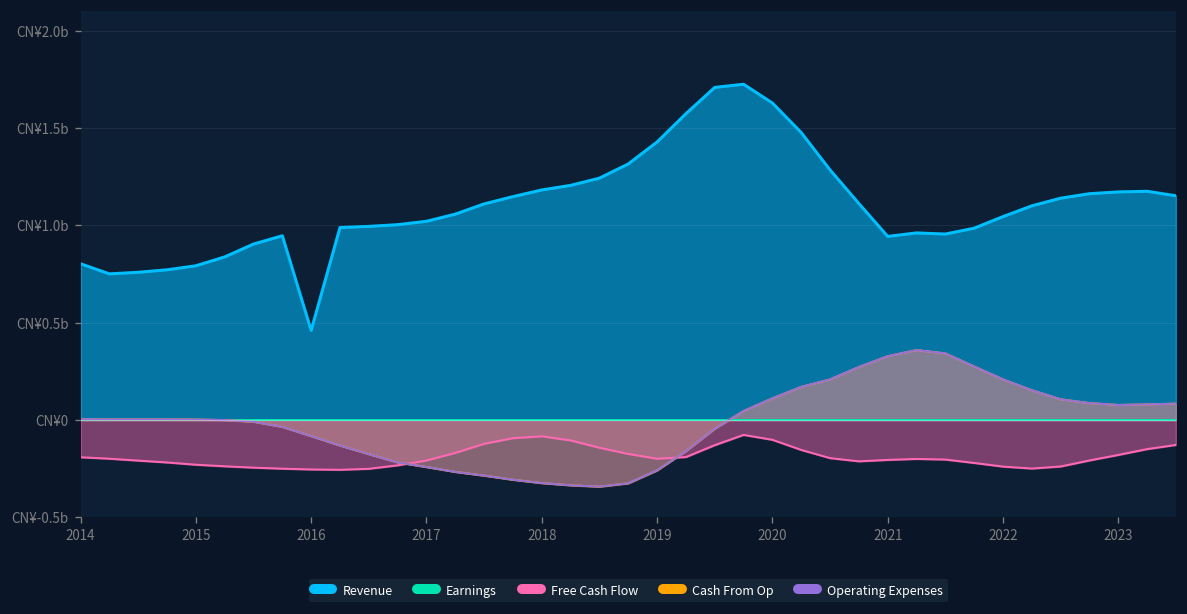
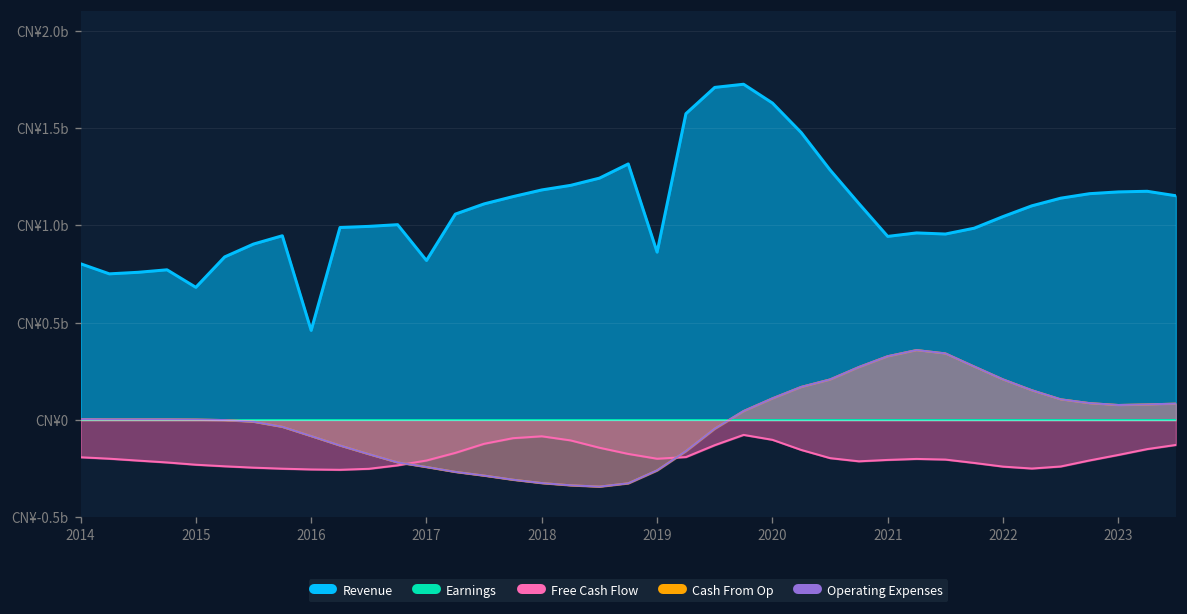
  {
    "Revenue": {
      "2014": "CN¥0.80b",
-     "2015": "CN¥0.79b",
+     "2015": "CN¥0.68b",
      "2016": "CN¥0.46b",
-     "2017": "CN¥1.02b",
+     "2017": "CN¥0.82b",
      "2018": "CN¥1.18b",
-     "2019": "CN¥1.43b",
+     "2019": "CN¥0.86b",
      "2020": "CN¥1.63b",
      "2021": "CN¥0.94b",
      "2022": "CN¥1.05b",
      "2023": "CN¥1.17b"
    }
  }
